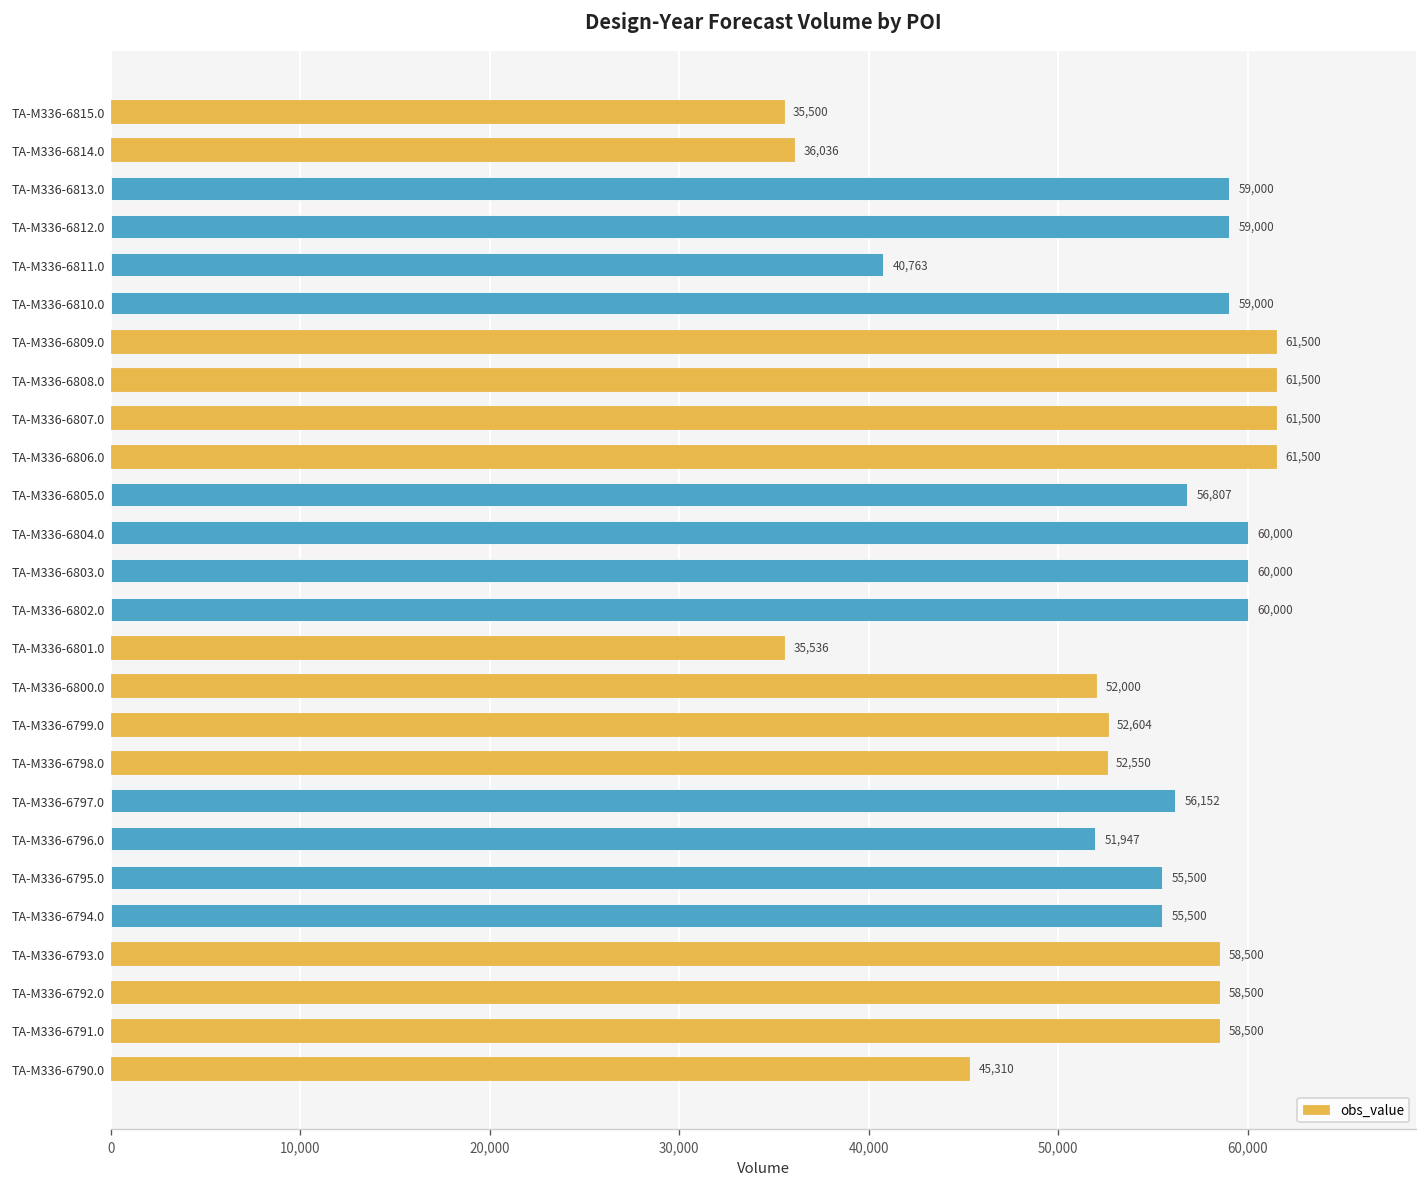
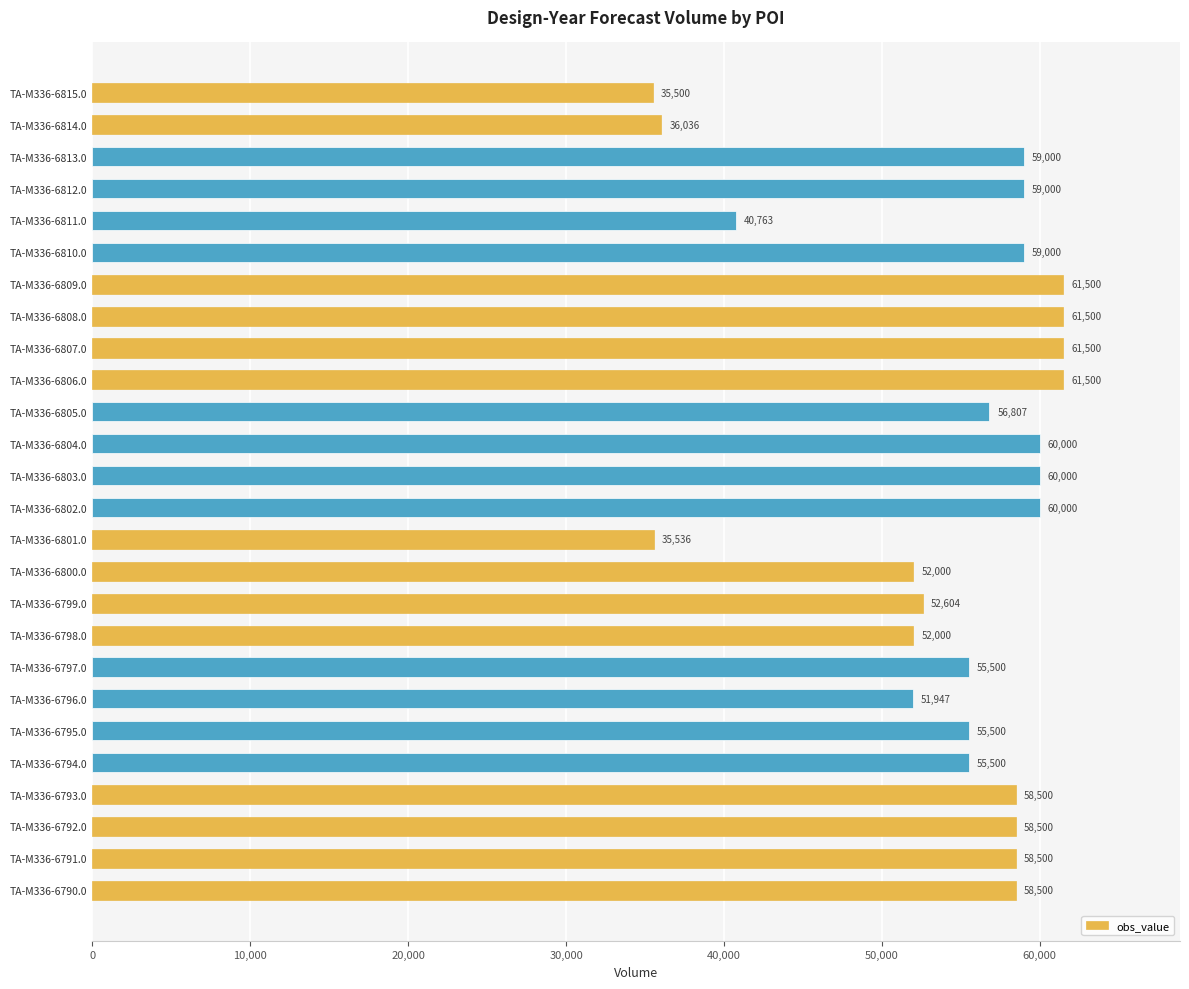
  {
    "TA-M336-6815.0": "35,500",
    "TA-M336-6814.0": "36,036",
    "TA-M336-6813.0": "59,000",
    "TA-M336-6812.0": "59,000",
    "TA-M336-6811.0": "40,763",
    "TA-M336-6810.0": "59,000",
    "TA-M336-6809.0": "61,500",
    "TA-M336-6808.0": "61,500",
    "TA-M336-6807.0": "61,500",
    "TA-M336-6806.0": "61,500",
    "TA-M336-6805.0": "56,807",
    "TA-M336-6804.0": "60,000",
    "TA-M336-6803.0": "60,000",
    "TA-M336-6802.0": "60,000",
    "TA-M336-6801.0": "35,536",
    "TA-M336-6800.0": "52,000",
    "TA-M336-6799.0": "52,604",
-   "TA-M336-6798.0": "52,550",
-   "TA-M336-6797.0": "56,152",
+   "TA-M336-6798.0": "52,000",
+   "TA-M336-6797.0": "55,500",
    "TA-M336-6796.0": "51,947",
    "TA-M336-6795.0": "55,500",
    "TA-M336-6794.0": "55,500",
    "TA-M336-6793.0": "58,500",
    "TA-M336-6792.0": "58,500",
    "TA-M336-6791.0": "58,500",
-   "TA-M336-6790.0": "45,310"
+   "TA-M336-6790.0": "58,500"
  }
